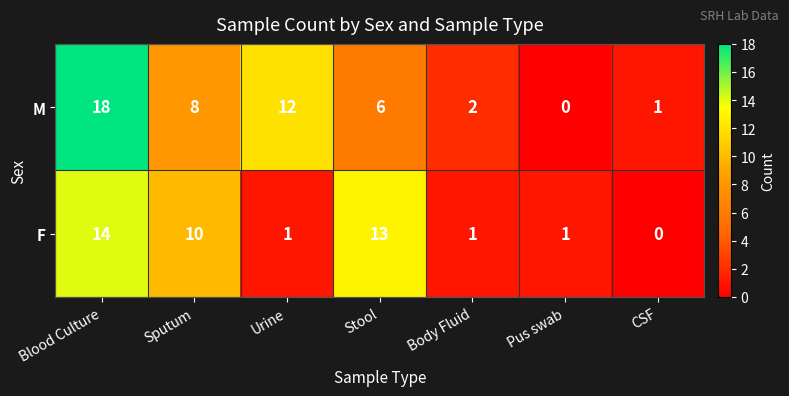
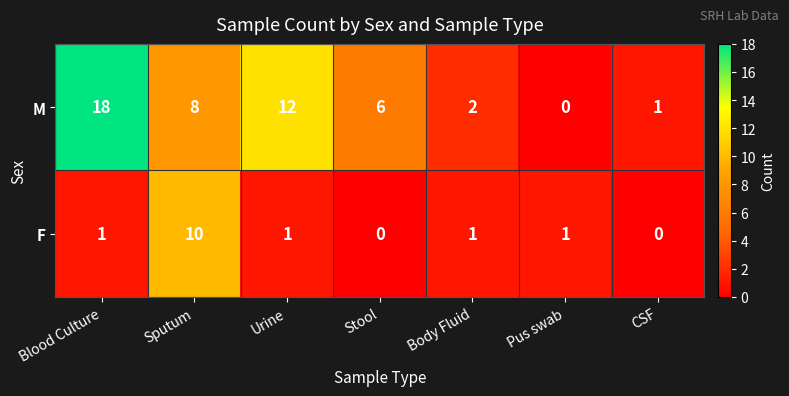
  {
    "M": {
      "Blood Culture": 18,
      "Sputum": 8,
      "Urine": 12,
      "Stool": 6,
      "Body Fluid": 2,
      "Pus swab": 0,
      "CSF": 1
    },
    "F": {
-     "Blood Culture": 14,
+     "Blood Culture": 1,
      "Sputum": 10,
      "Urine": 1,
-     "Stool": 13,
+     "Stool": 0,
      "Body Fluid": 1,
      "Pus swab": 1,
      "CSF": 0
    }
  }
